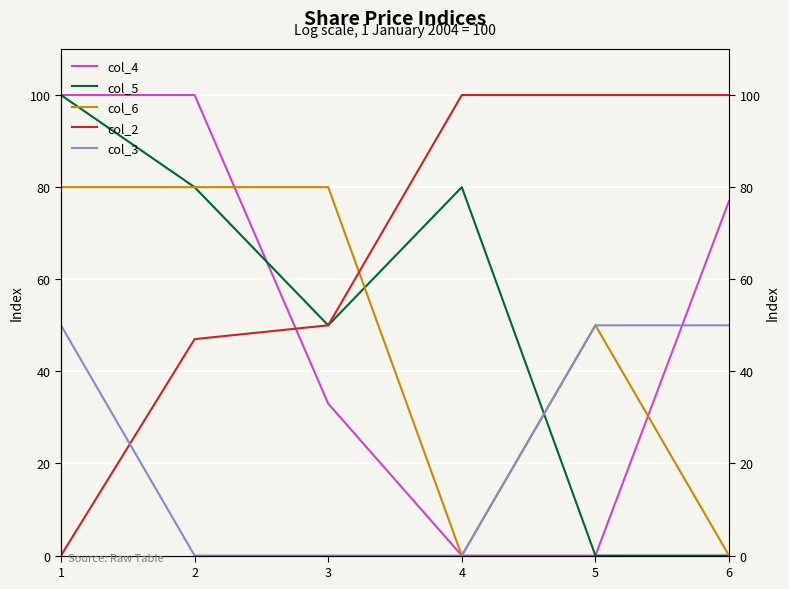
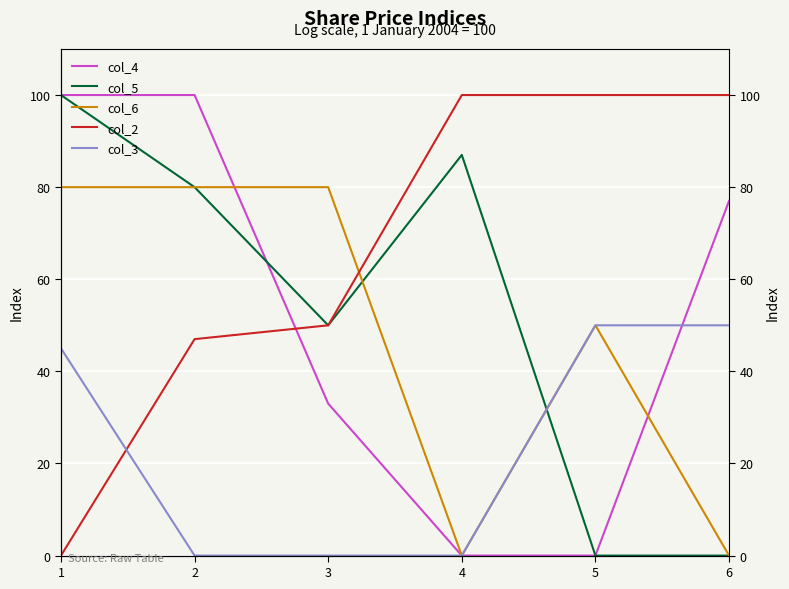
  {
    "col_4": {
      "2": 100,
      "3": 33,
      "6": 77
    },
    "col_5": {
-     "4": 80
+     "4": 87
    },
    "col_6": {
      "1": 80,
      "3": 80
    },
    "col_2": {
      "1": 0,
      "2": 47,
      "4": 100,
      "5": 100,
      "6": 100
    },
    "col_3": {
-     "1": 50,
+     "1": 45,
      "2": 0,
      "3": 0,
      "6": 50
    }
  }
